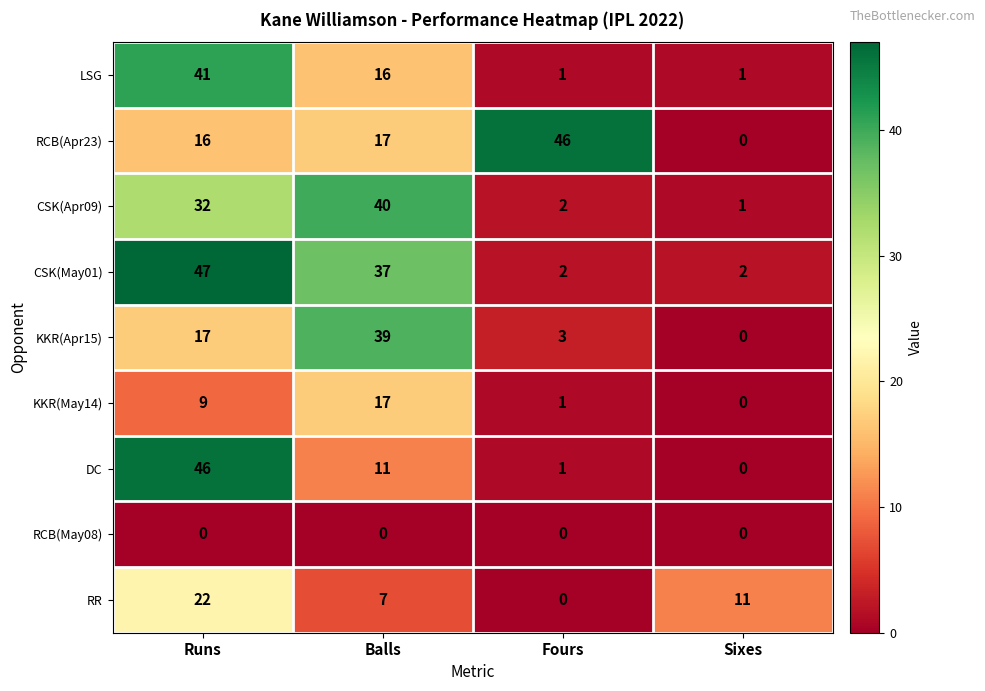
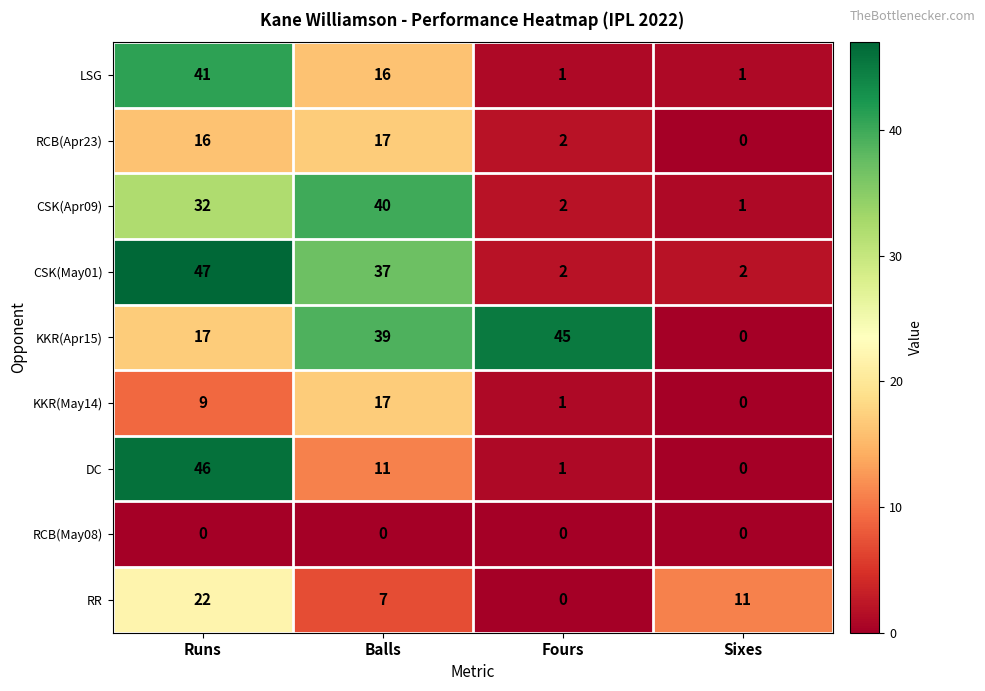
  {
    "LSG": {
      "Runs": 41,
      "Balls": 16,
      "Fours": 1,
      "Sixes": 1
    },
    "RCB(Apr23)": {
      "Runs": 16,
      "Balls": 17,
-     "Fours": 46,
+     "Fours": 2,
      "Sixes": 0
    },
    "CSK(Apr09)": {
      "Runs": 32,
      "Balls": 40,
      "Fours": 2,
      "Sixes": 1
    },
    "CSK(May01)": {
      "Runs": 47,
      "Balls": 37,
      "Fours": 2,
      "Sixes": 2
    },
    "KKR(Apr15)": {
      "Runs": 17,
      "Balls": 39,
-     "Fours": 3,
+     "Fours": 45,
      "Sixes": 0
    },
    "KKR(May14)": {
      "Runs": 9,
      "Balls": 17,
      "Fours": 1,
      "Sixes": 0
    },
    "DC": {
      "Runs": 46,
      "Balls": 11,
      "Fours": 1,
      "Sixes": 0
    },
    "RCB(May08)": {
      "Runs": 0,
      "Balls": 0,
      "Fours": 0,
      "Sixes": 0
    },
    "RR": {
      "Runs": 22,
      "Balls": 7,
      "Fours": 0,
      "Sixes": 11
    }
  }
